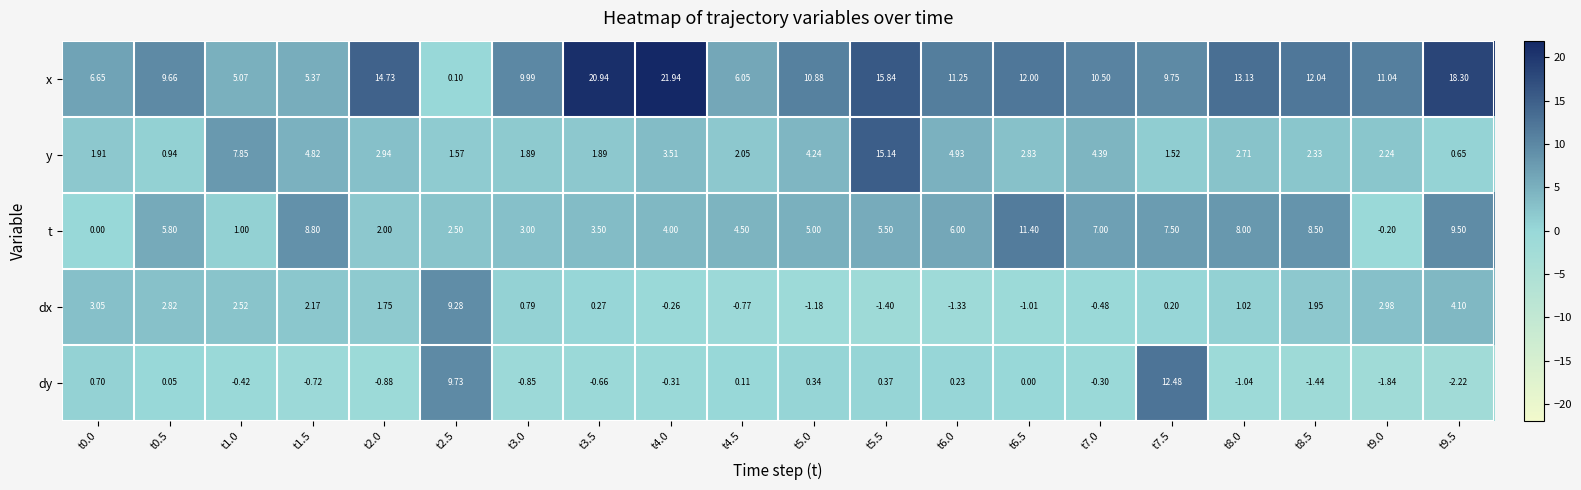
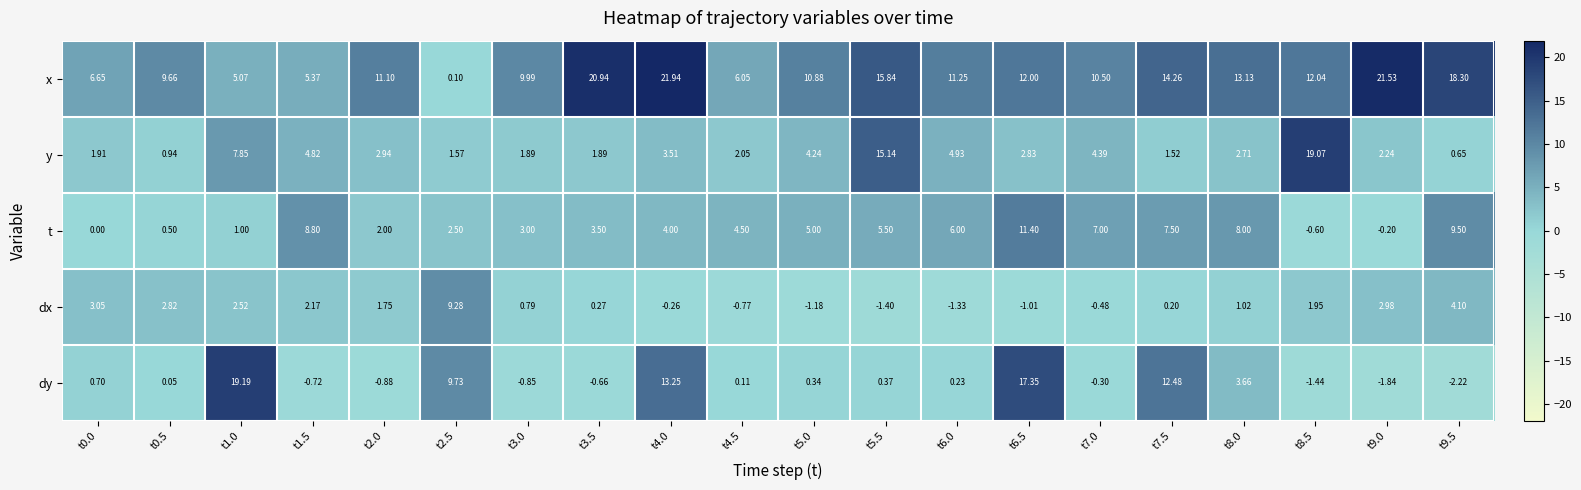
  {
    "x": {
      "t0.0": 6.65,
      "t0.5": 9.66,
      "t1.0": 5.07,
      "t1.5": 5.37,
-     "t2.0": 14.73,
+     "t2.0": 11.10,
      "t2.5": 0.10,
      "t3.0": 9.99,
      "t3.5": 20.94,
      "t4.0": 21.94,
      "t4.5": 6.05,
      "t5.0": 10.88,
      "t5.5": 15.84,
      "t6.0": 11.25,
      "t6.5": 12.00,
      "t7.0": 10.50,
-     "t7.5": 9.75,
+     "t7.5": 14.26,
      "t8.0": 13.13,
      "t8.5": 12.04,
-     "t9.0": 11.04,
+     "t9.0": 21.53,
      "t9.5": 18.30
    },
    "y": {
      "t0.0": 1.91,
      "t0.5": 0.94,
      "t1.0": 7.85,
      "t1.5": 4.82,
      "t2.0": 2.94,
      "t2.5": 1.57,
      "t3.0": 1.89,
      "t3.5": 1.89,
      "t4.0": 3.51,
      "t4.5": 2.05,
      "t5.0": 4.24,
      "t5.5": 15.14,
      "t6.0": 4.93,
      "t6.5": 2.83,
      "t7.0": 4.39,
      "t7.5": 1.52,
      "t8.0": 2.71,
-     "t8.5": 2.33,
+     "t8.5": 19.07,
      "t9.0": 2.24,
      "t9.5": 0.65
    },
    "t": {
      "t0.0": 0.00,
-     "t0.5": 5.80,
+     "t0.5": 0.50,
      "t1.0": 1.00,
      "t1.5": 8.80,
      "t2.0": 2.00,
      "t2.5": 2.50,
      "t3.0": 3.00,
      "t3.5": 3.50,
      "t4.0": 4.00,
      "t4.5": 4.50,
      "t5.0": 5.00,
      "t5.5": 5.50,
      "t6.0": 6.00,
      "t6.5": 11.40,
      "t7.0": 7.00,
      "t7.5": 7.50,
      "t8.0": 8.00,
-     "t8.5": 8.50,
+     "t8.5": -0.60,
      "t9.0": -0.20,
      "t9.5": 9.50
    },
    "dx": {
      "t0.0": 3.05,
      "t0.5": 2.82,
      "t1.0": 2.52,
      "t1.5": 2.17,
      "t2.0": 1.75,
      "t2.5": 9.28,
      "t3.0": 0.79,
      "t3.5": 0.27,
      "t4.0": -0.26,
      "t4.5": -0.77,
      "t5.0": -1.18,
      "t5.5": -1.40,
      "t6.0": -1.33,
      "t6.5": -1.01,
      "t7.0": -0.48,
      "t7.5": 0.20,
      "t8.0": 1.02,
      "t8.5": 1.95,
      "t9.0": 2.98,
      "t9.5": 4.10
    },
    "dy": {
      "t0.0": 0.70,
      "t0.5": 0.05,
-     "t1.0": -0.42,
+     "t1.0": 19.19,
      "t1.5": -0.72,
      "t2.0": -0.88,
      "t2.5": 9.73,
      "t3.0": -0.85,
      "t3.5": -0.66,
-     "t4.0": -0.31,
+     "t4.0": 13.25,
      "t4.5": 0.11,
      "t5.0": 0.34,
      "t5.5": 0.37,
      "t6.0": 0.23,
-     "t6.5": 0.00,
+     "t6.5": 17.35,
      "t7.0": -0.30,
      "t7.5": 12.48,
-     "t8.0": -1.04,
+     "t8.0": 3.66,
      "t8.5": -1.44,
      "t9.0": -1.84,
      "t9.5": -2.22
    }
  }
